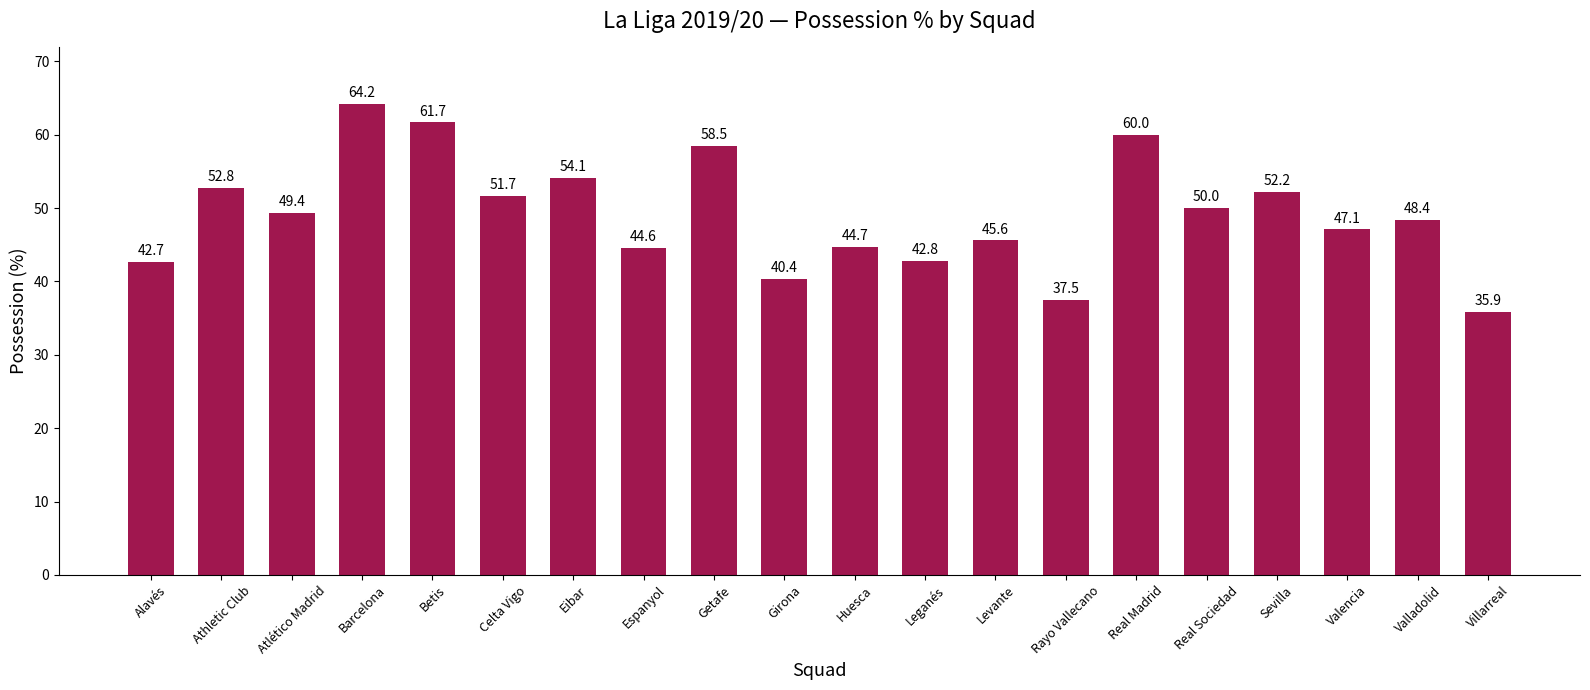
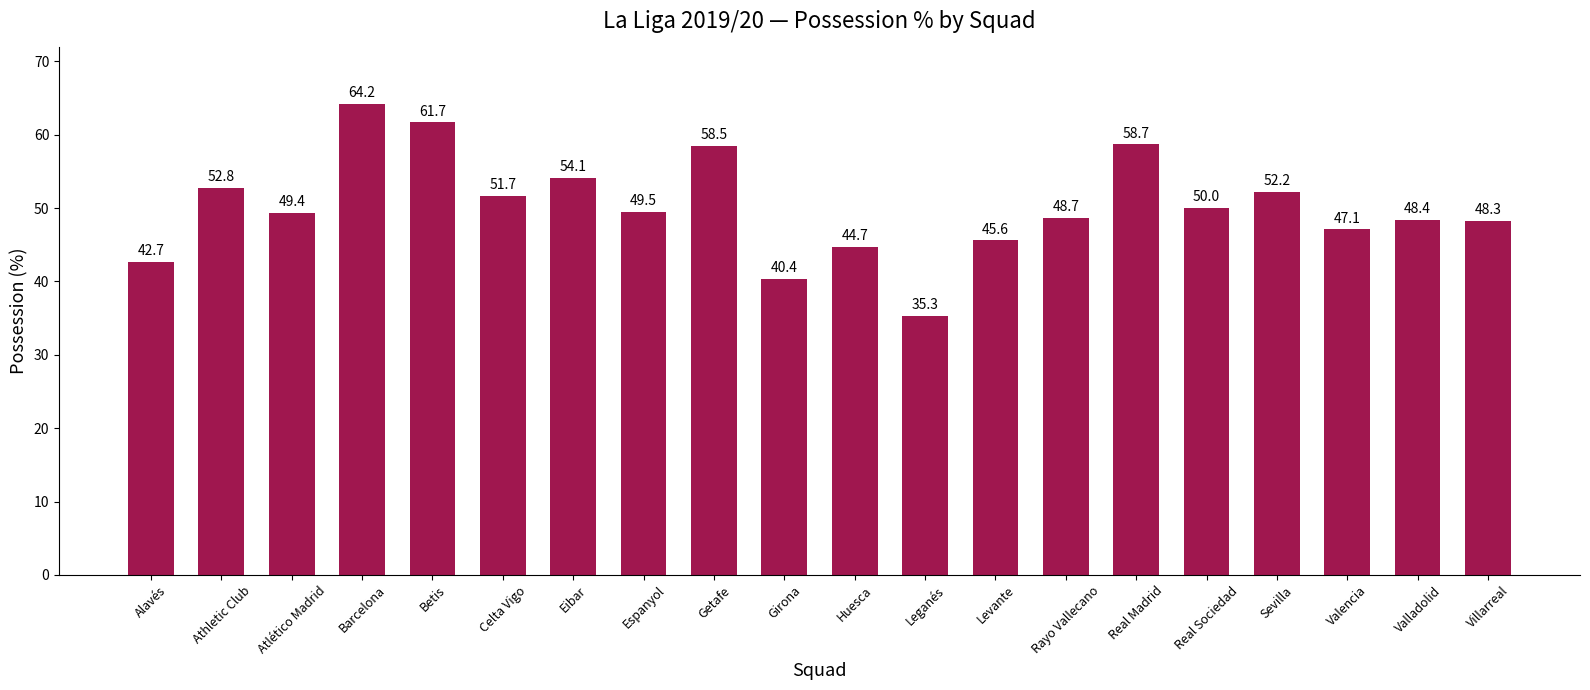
  {
    "Alavés": 42.7,
    "Athletic Club": 52.8,
    "Atlético Madrid": 49.4,
    "Barcelona": 64.2,
    "Betis": 61.7,
    "Celta Vigo": 51.7,
    "Eibar": 54.1,
-   "Espanyol": 44.6,
+   "Espanyol": 49.5,
    "Getafe": 58.5,
    "Girona": 40.4,
    "Huesca": 44.7,
-   "Leganés": 42.8,
+   "Leganés": 35.3,
    "Levante": 45.6,
-   "Rayo Vallecano": 37.5,
-   "Real Madrid": 60.0,
+   "Rayo Vallecano": 48.7,
+   "Real Madrid": 58.7,
    "Real Sociedad": 50.0,
    "Sevilla": 52.2,
    "Valencia": 47.1,
    "Valladolid": 48.4,
-   "Villarreal": 35.9
+   "Villarreal": 48.3
  }
